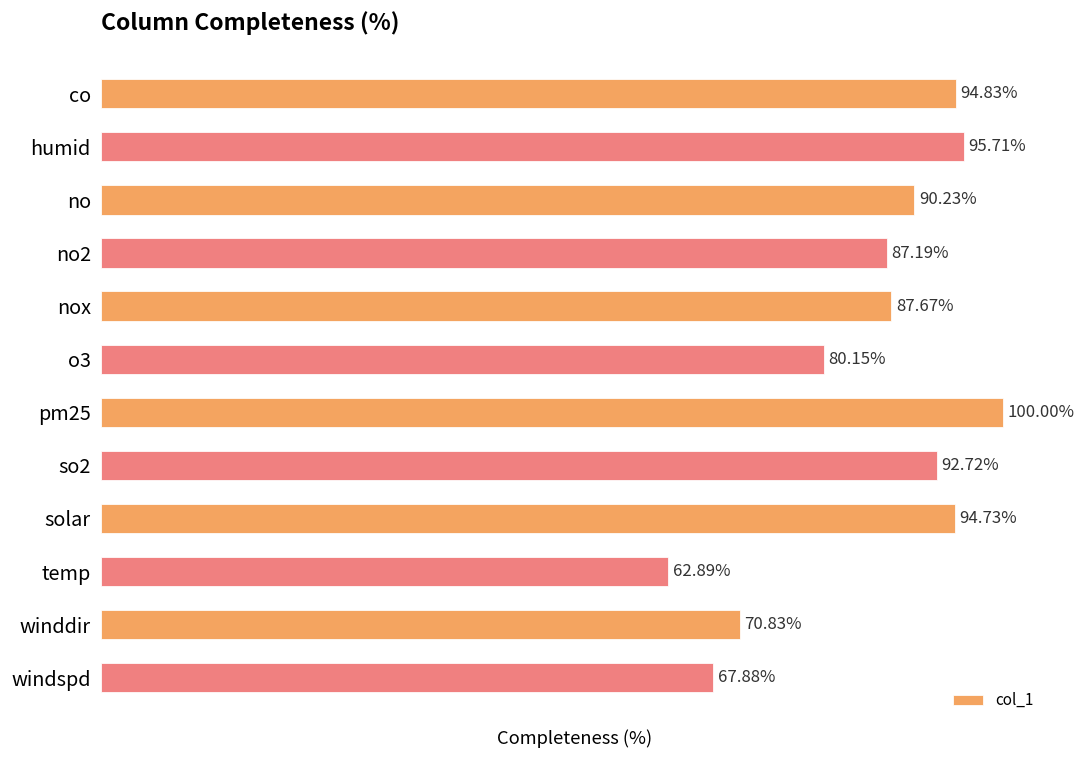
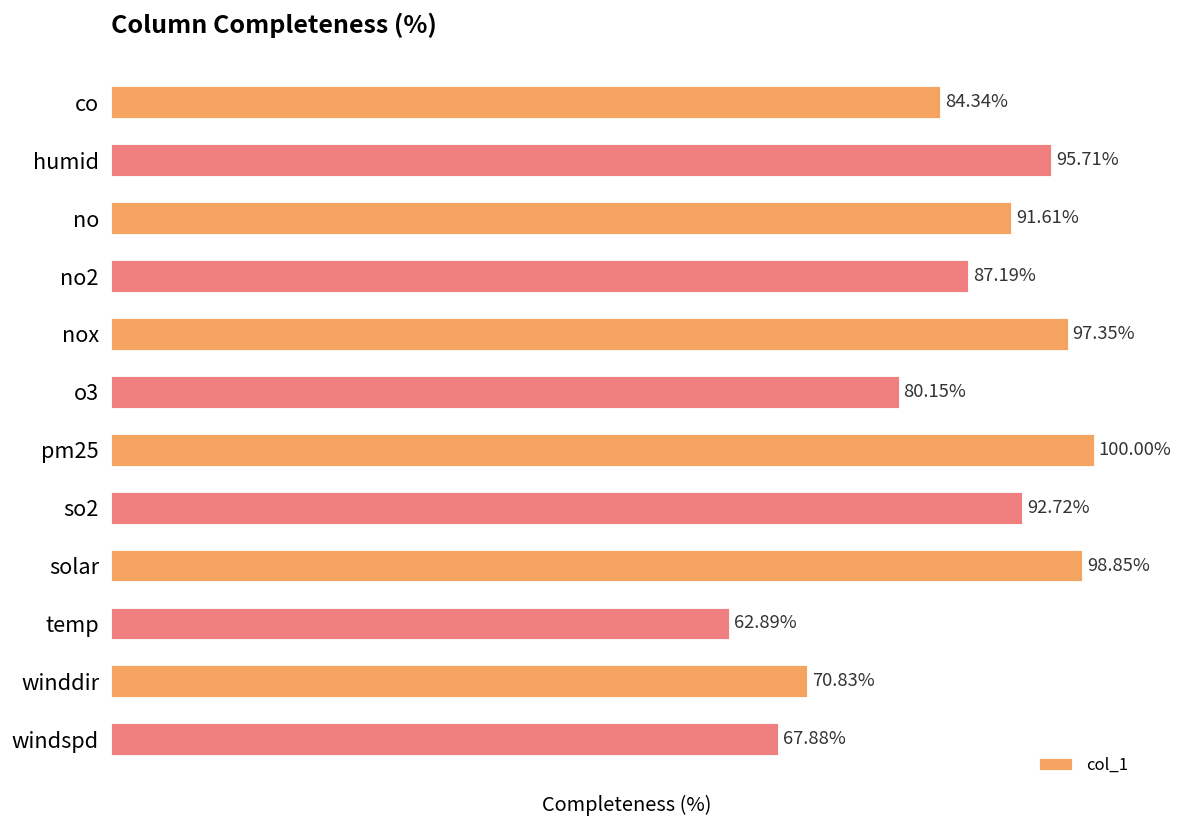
  {
-   "co": "94.83%",
+   "co": "84.34%",
    "humid": "95.71%",
-   "no": "90.23%",
+   "no": "91.61%",
    "no2": "87.19%",
-   "nox": "87.67%",
+   "nox": "97.35%",
    "o3": "80.15%",
    "pm25": "100.00%",
    "so2": "92.72%",
-   "solar": "94.73%",
+   "solar": "98.85%",
    "temp": "62.89%",
    "winddir": "70.83%",
    "windspd": "67.88%"
  }
